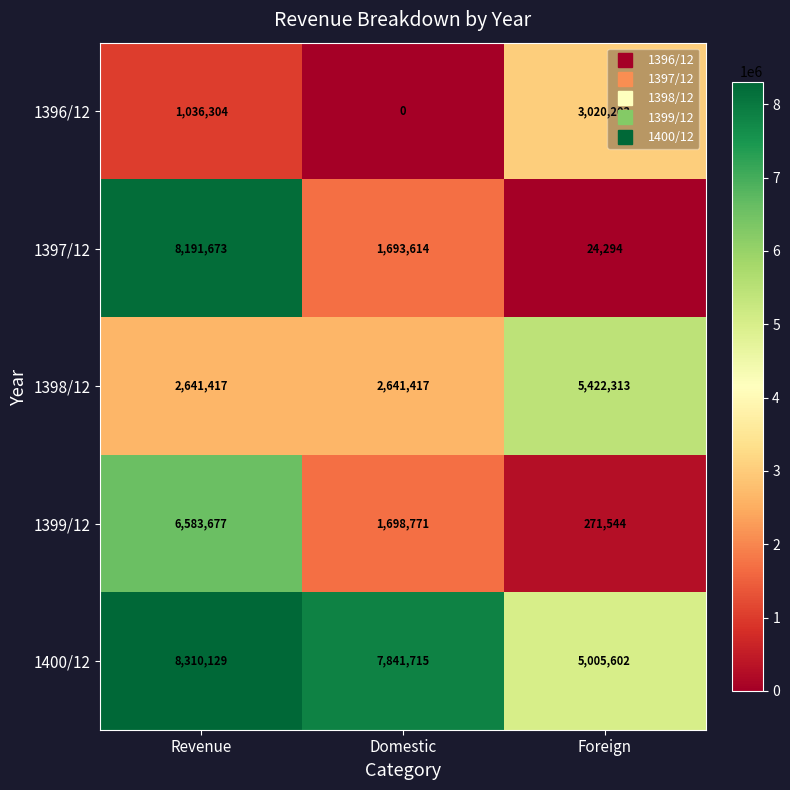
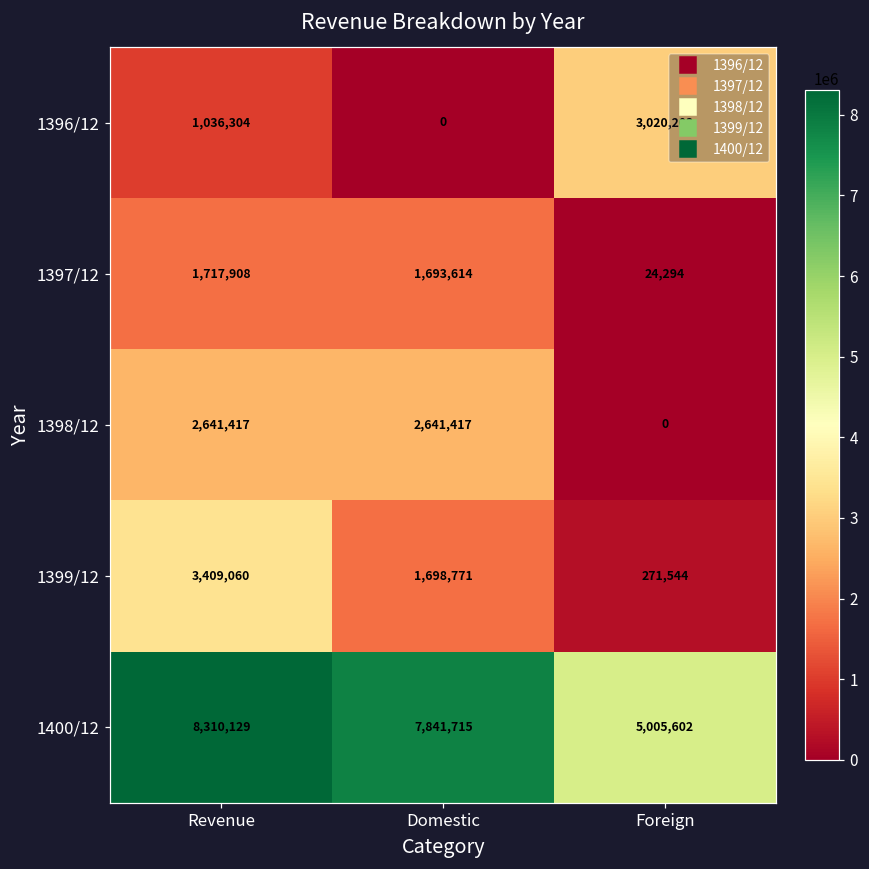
  {
    "1396/12": {
      "Revenue": "1,036,304",
      "Domestic": "0"
    },
    "1397/12": {
-     "Revenue": "8,191,673",
+     "Revenue": "1,717,908",
      "Domestic": "1,693,614",
      "Foreign": "24,294"
    },
    "1398/12": {
      "Revenue": "2,641,417",
      "Domestic": "2,641,417",
-     "Foreign": "5,422,313"
+     "Foreign": "0"
    },
    "1399/12": {
-     "Revenue": "6,583,677",
+     "Revenue": "3,409,060",
      "Domestic": "1,698,771",
      "Foreign": "271,544"
    },
    "1400/12": {
      "Revenue": "8,310,129",
      "Domestic": "7,841,715",
      "Foreign": "5,005,602"
    }
  }
